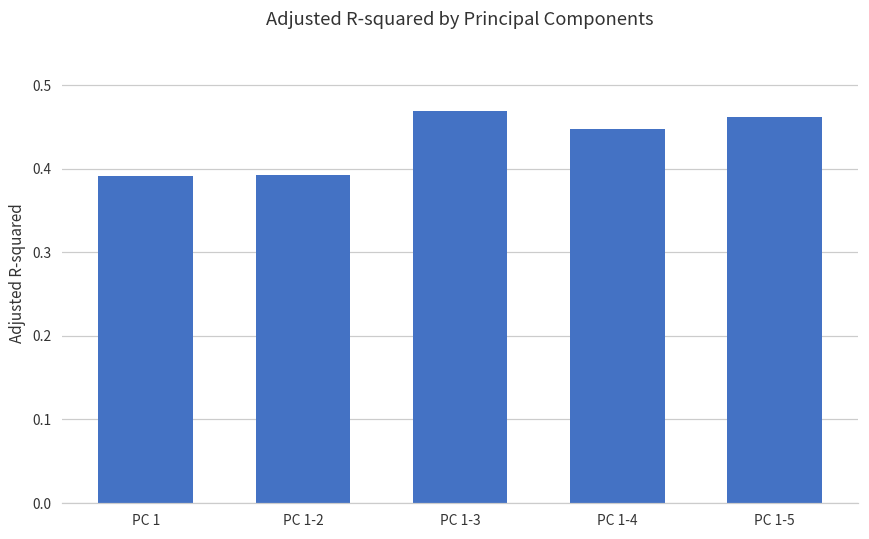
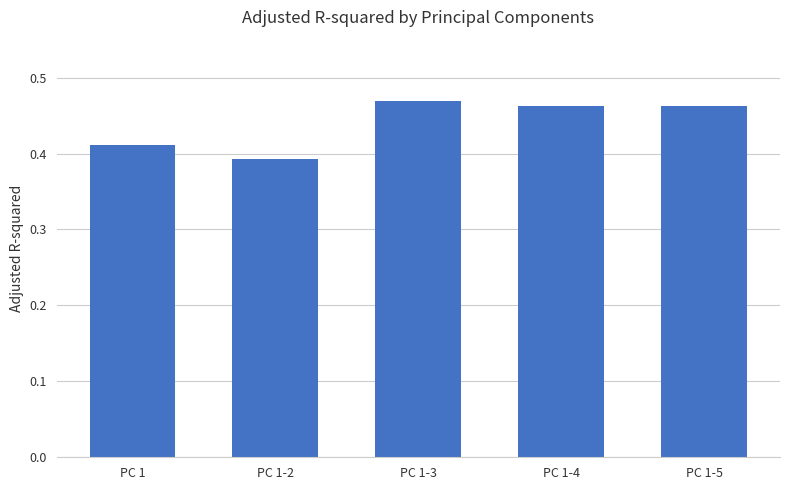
  {
-   "PC 1": 0.39,
+   "PC 1": 0.41,
    "PC 1-2": 0.39,
    "PC 1-3": 0.47,
-   "PC 1-4": 0.45,
+   "PC 1-4": 0.46,
    "PC 1-5": 0.46
  }
